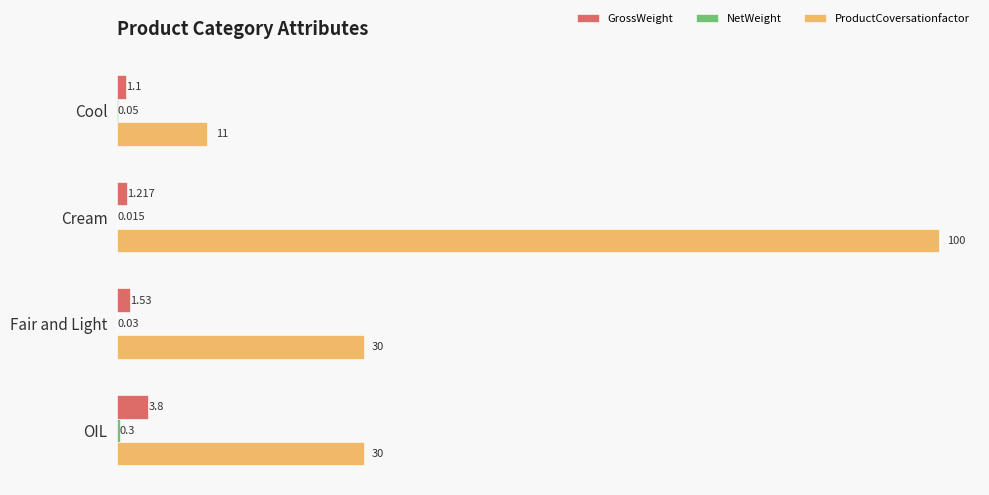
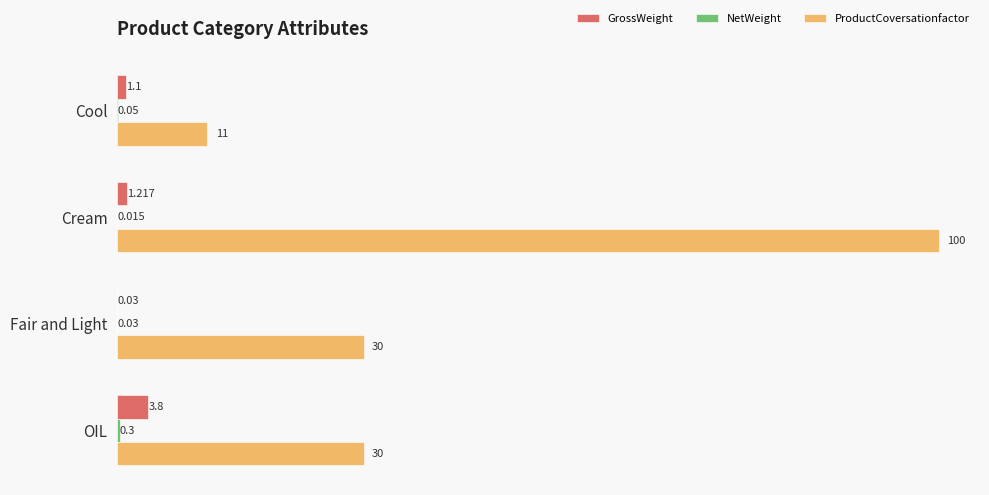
  {
    "GrossWeight": {
      "Cool": 1.1,
      "Cream": 1.217,
-     "Fair and Light": 1.53,
+     "Fair and Light": 0.03,
      "OIL": 3.8
    },
    "NetWeight": {
      "Cool": 0.05,
      "Cream": 0.015,
      "Fair and Light": 0.03,
      "OIL": 0.3
    },
    "ProductCoversationfactor": {
      "Cool": 11,
      "Cream": 100,
      "Fair and Light": 30,
      "OIL": 30
    }
  }
